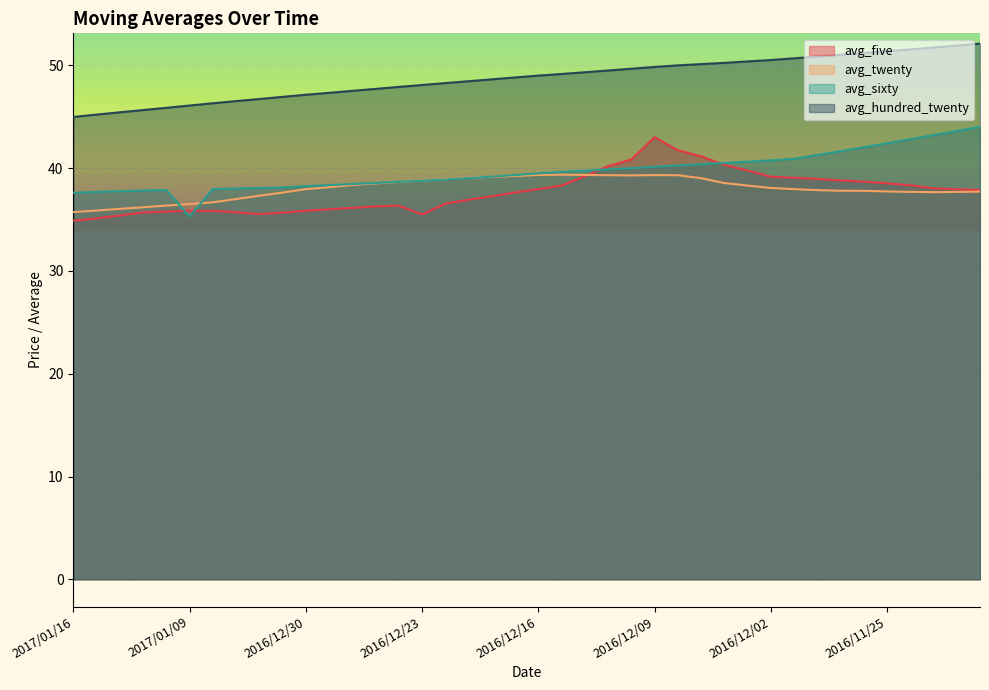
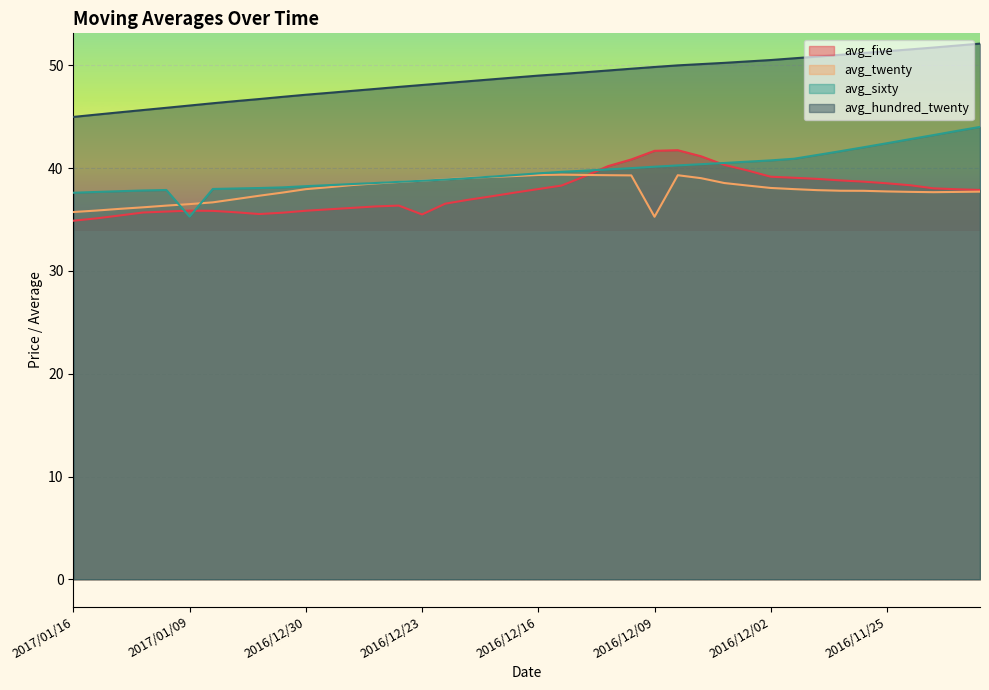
  {
    "avg_five": {
      "2017/01/16": 34.9,
      "2017/01/09": 35.9,
      "2016/12/30": 35.9,
      "2016/12/23": 35.5,
      "2016/12/16": 38.0,
-     "2016/12/09": 43.0,
+     "2016/12/09": 41.7,
      "2016/12/02": 39.2,
      "2016/11/25": 38.5
    },
    "avg_twenty": {
      "2017/01/16": 35.7,
      "2017/01/09": 36.5,
      "2016/12/30": 38.0,
-     "2016/12/09": 39.3,
+     "2016/12/09": 35.3,
      "2016/12/02": 38.1,
      "2016/11/25": 37.7
    },
    "avg_sixty": {
      "2017/01/16": 37.6,
      "2017/01/09": 35.3,
      "2016/12/30": 38.3,
      "2016/12/09": 40.1,
      "2016/12/02": 40.8,
      "2016/11/25": 42.4
    },
    "avg_hundred_twenty": {
      "2017/01/16": 45.0,
      "2017/01/09": 46.1,
      "2016/12/30": 47.1,
      "2016/12/23": 48.1,
      "2016/12/16": 49.0,
      "2016/12/09": 49.8,
      "2016/12/02": 50.5
    }
  }
